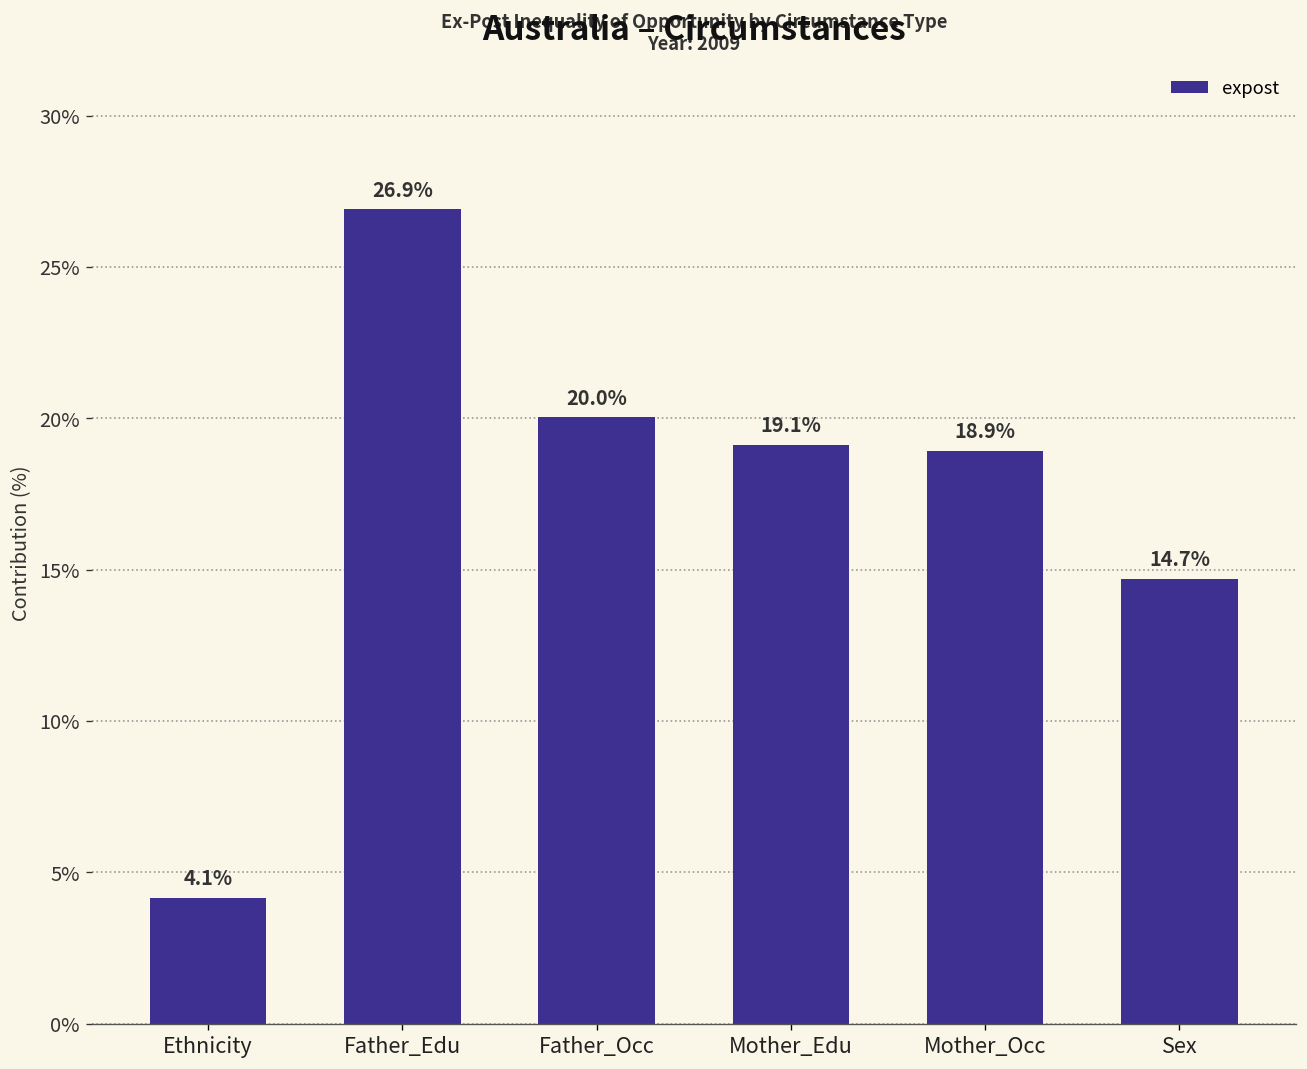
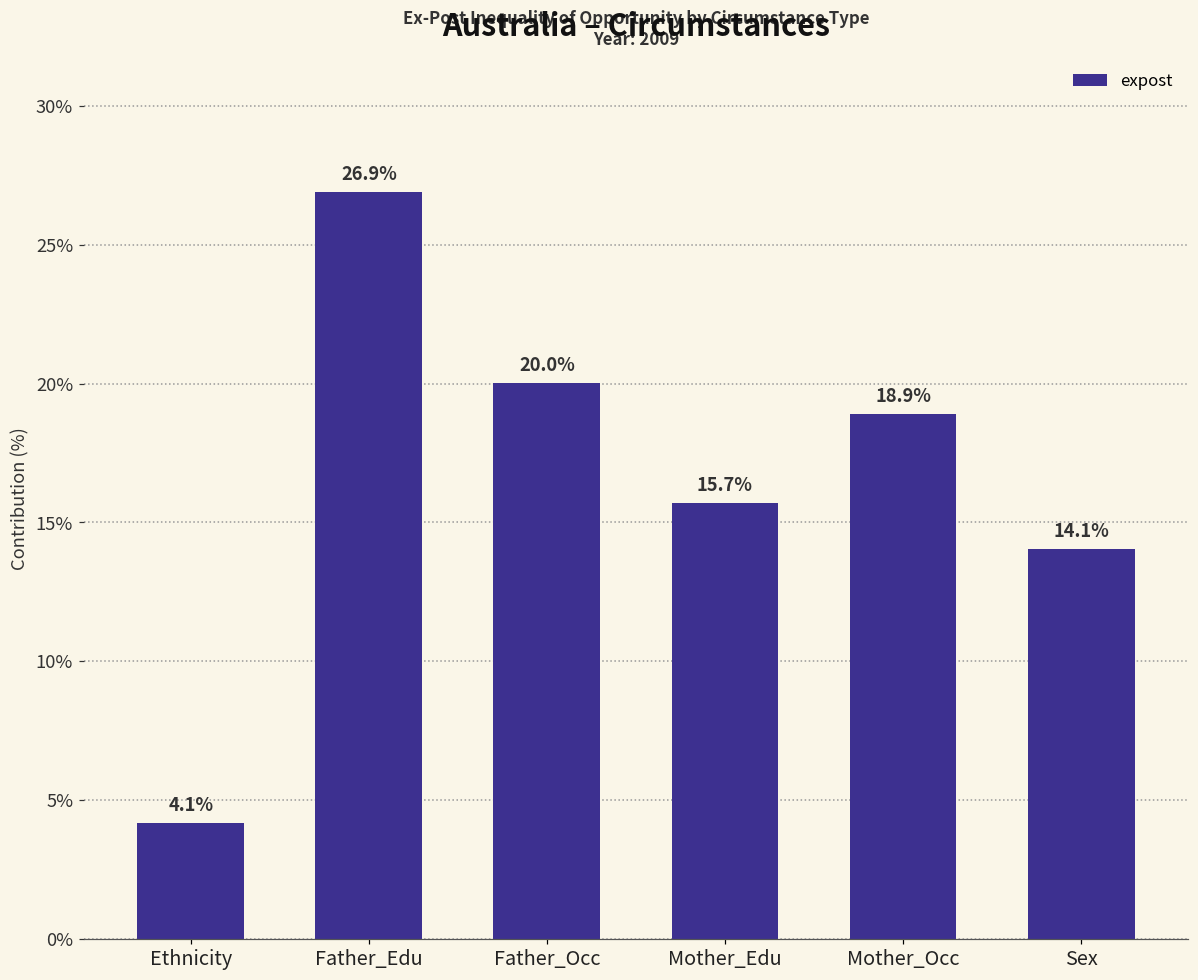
  {
    "Ethnicity": "4.1%",
    "Father_Edu": "26.9%",
    "Father_Occ": "20.0%",
-   "Mother_Edu": "19.1%",
+   "Mother_Edu": "15.7%",
    "Mother_Occ": "18.9%",
-   "Sex": "14.7%"
+   "Sex": "14.1%"
  }
